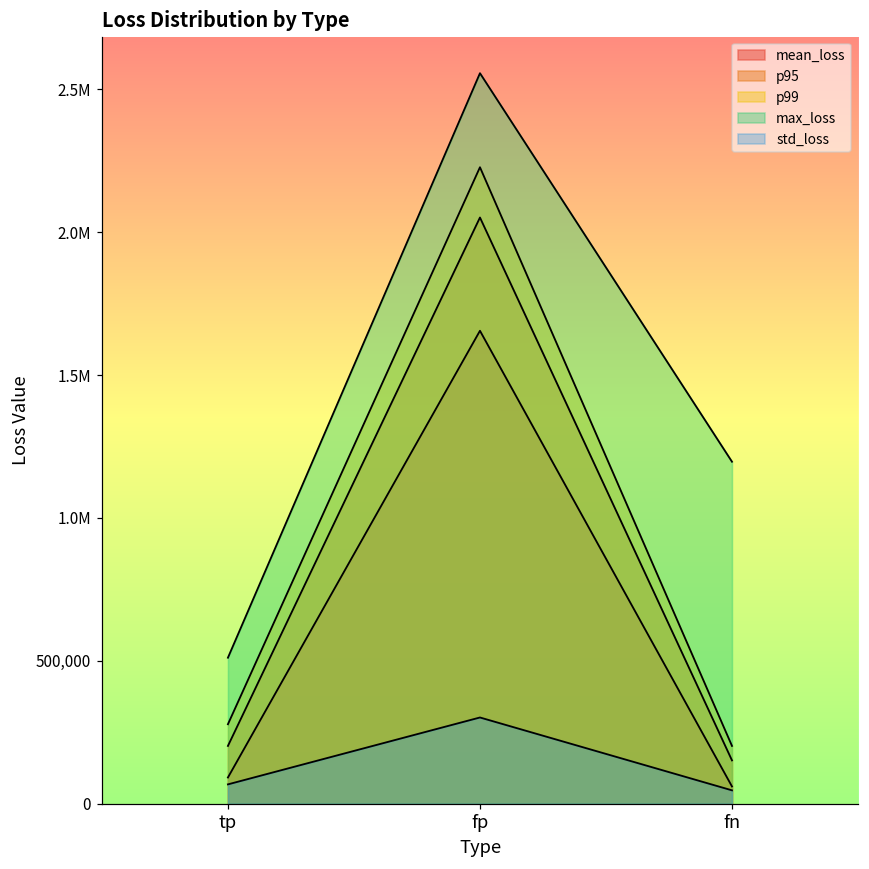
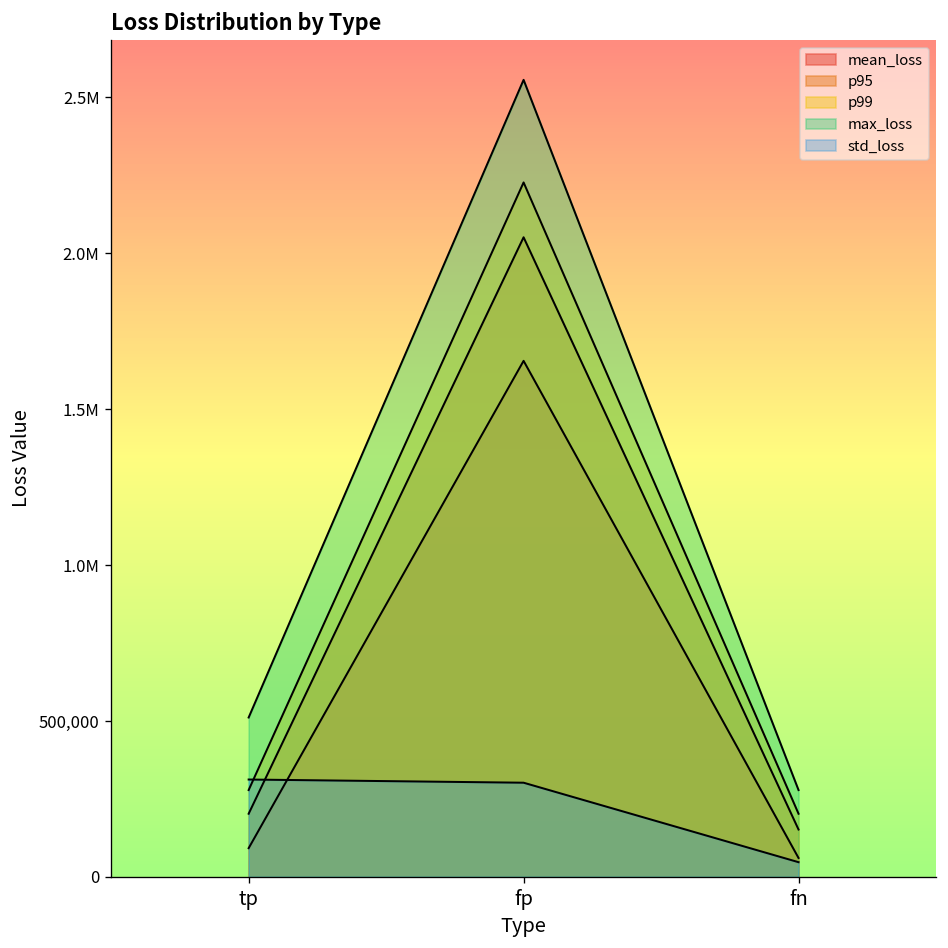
  {
    "max_loss": {
      "tp": "510,000",
      "fp": "2,560,000",
-     "fn": "1,200,000"
+     "fn": "280,000"
    },
    "std_loss": {
-     "tp": "70,000",
+     "tp": "310,000",
      "fp": "300,000",
      "fn": "50,000"
    }
  }
